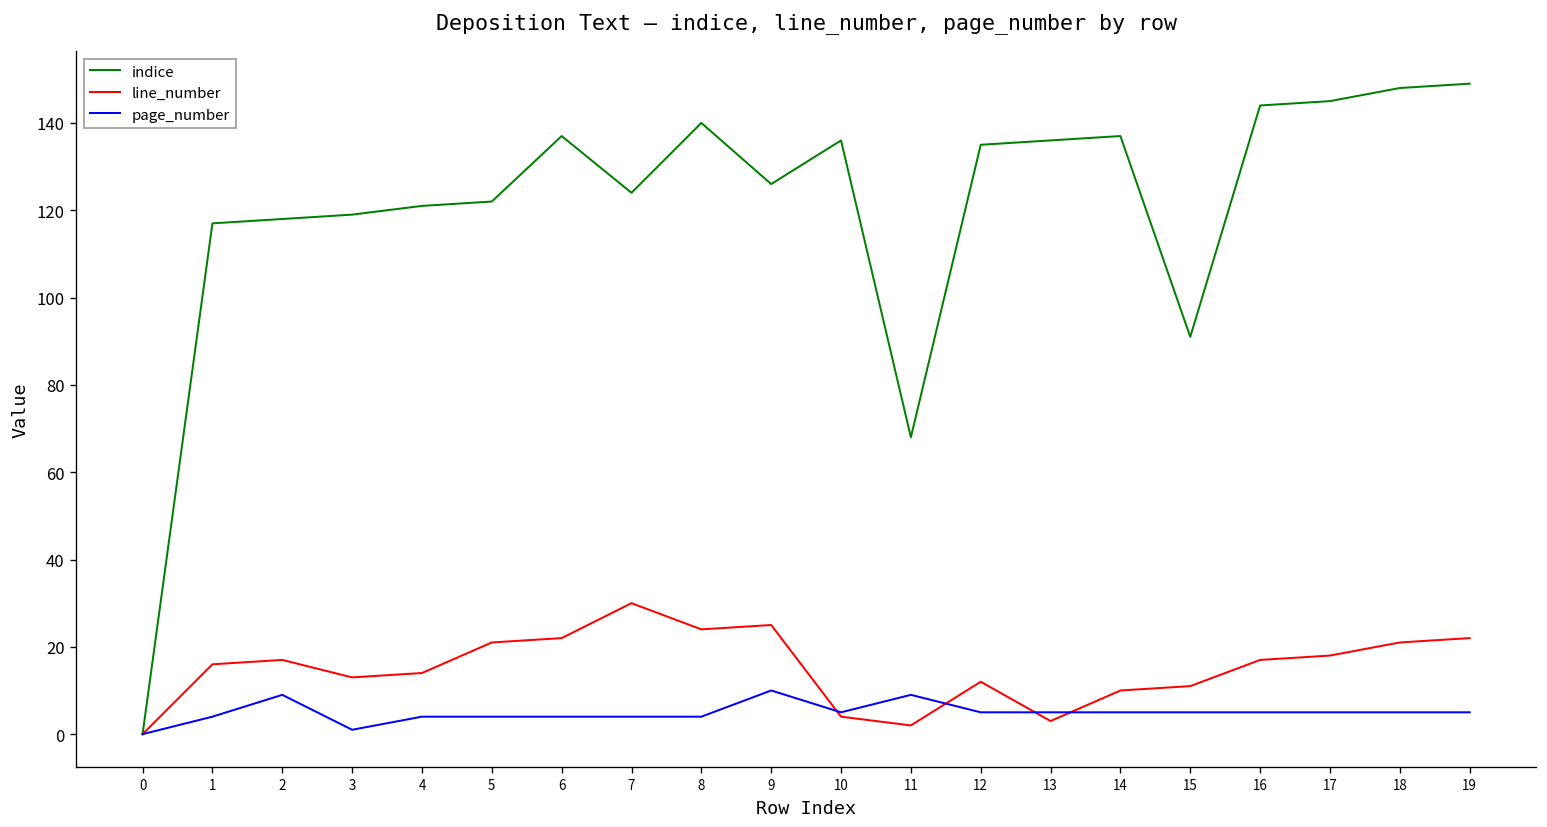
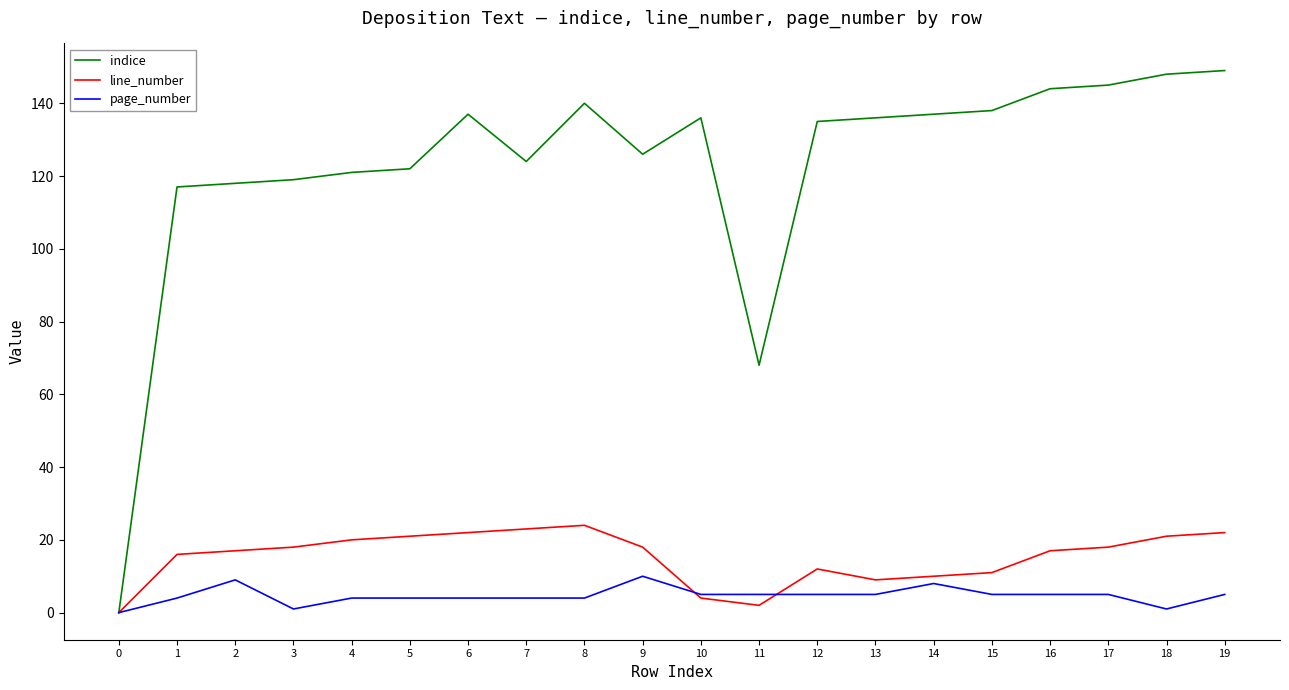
  {
    "indice": {
      "1": 117,
      "2": 118,
      "3": 119,
      "4": 121,
      "5": 122,
      "6": 137,
      "7": 124,
      "8": 140,
      "9": 126,
      "10": 136,
      "11": 68,
      "12": 135,
      "13": 136,
      "14": 137,
-     "15": 91,
+     "15": 138,
      "16": 144,
      "17": 145,
      "18": 148,
      "19": 149
    },
    "line_number": {
      "1": 16,
      "2": 17,
-     "3": 13,
-     "4": 14,
+     "3": 18,
+     "4": 20,
      "5": 21,
      "6": 22,
-     "7": 30,
+     "7": 23,
      "8": 24,
-     "9": 25,
+     "9": 18,
      "10": 4,
      "11": 2,
      "12": 12,
-     "13": 3,
+     "13": 9,
      "14": 10,
      "15": 11,
      "16": 17,
      "17": 18,
      "18": 21,
      "19": 22
    },
    "page_number": {
      "1": 4,
      "2": 9,
      "3": 1,
      "4": 4,
      "5": 4,
      "6": 4,
      "7": 4,
      "8": 4,
      "9": 10,
      "10": 5,
-     "11": 9,
+     "11": 5,
      "12": 5,
      "13": 5,
-     "14": 5,
+     "14": 8,
      "15": 5,
      "16": 5,
      "17": 5,
-     "18": 5,
+     "18": 1,
      "19": 5
    }
  }
